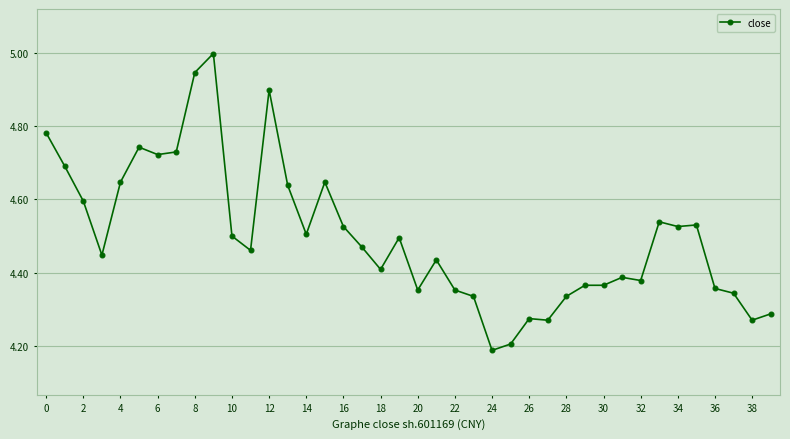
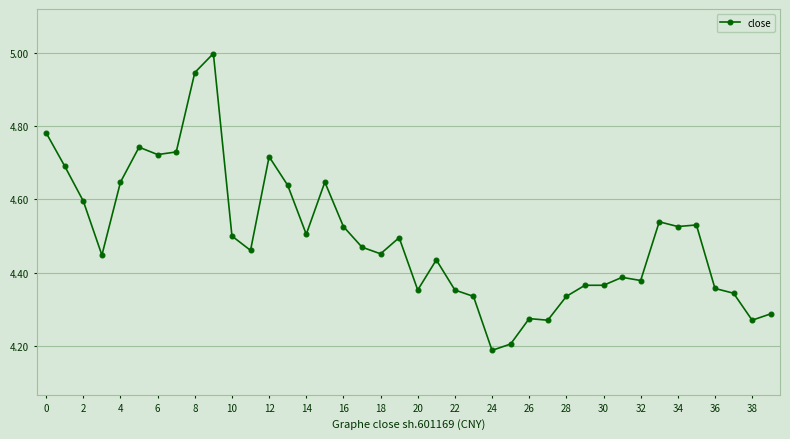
  {
    "0": 4.78,
    "2": 4.60,
    "4": 4.65,
    "6": 4.72,
    "8": 4.95,
    "10": 4.50,
-   "12": 4.90,
+   "12": 4.72,
    "14": 4.50,
    "16": 4.53,
-   "18": 4.41,
+   "18": 4.45,
    "20": 4.35,
    "22": 4.35,
    "24": 4.19,
    "26": 4.27,
    "28": 4.34,
    "30": 4.37,
    "32": 4.38,
    "34": 4.53,
    "36": 4.36,
    "38": 4.27
  }
